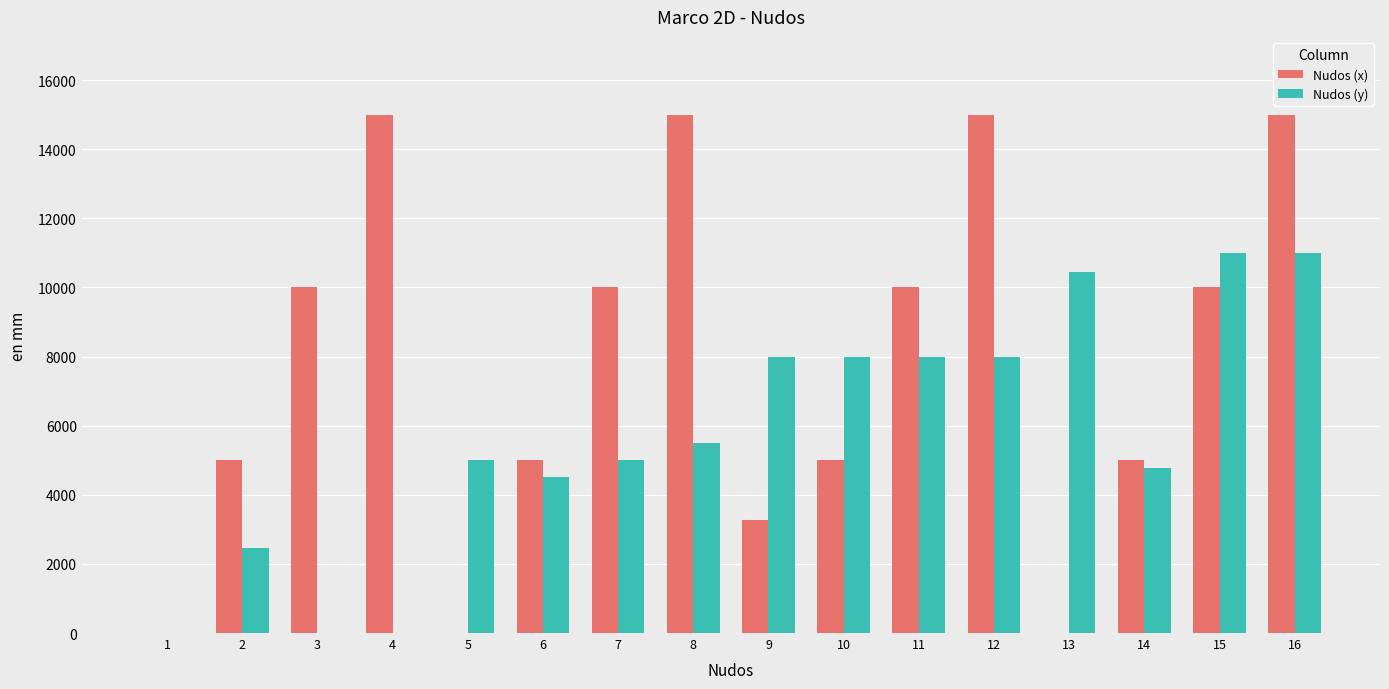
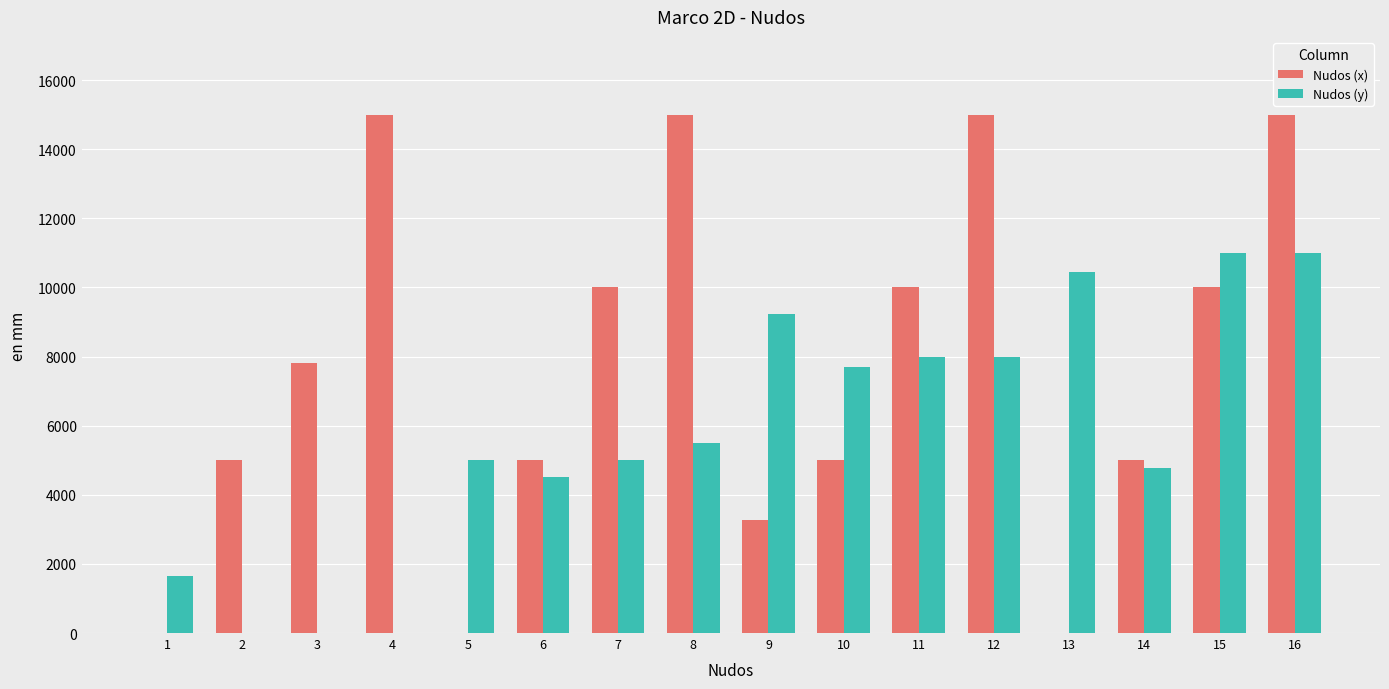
  {
    "Nudos (x)": {
      "1": 0,
      "2": 5000,
-     "3": 10000,
+     "3": 7800,
      "4": 15000,
      "5": 0,
      "6": 5000,
      "7": 10000,
      "8": 15000,
      "9": 3300,
      "10": 5000,
      "11": 10000,
      "12": 15000,
      "13": 0,
      "14": 5000,
      "15": 10000,
      "16": 15000
    },
    "Nudos (y)": {
-     "1": 0,
-     "2": 2400,
+     "1": 1600,
+     "2": 0,
      "3": 0,
      "4": 0,
      "5": 5000,
      "6": 4500,
      "7": 5000,
      "8": 5500,
-     "9": 8000,
-     "10": 8000,
+     "9": 9200,
+     "10": 7700,
      "11": 8000,
      "12": 8000,
      "13": 10500,
      "14": 4800,
      "15": 11000,
      "16": 11000
    }
  }
